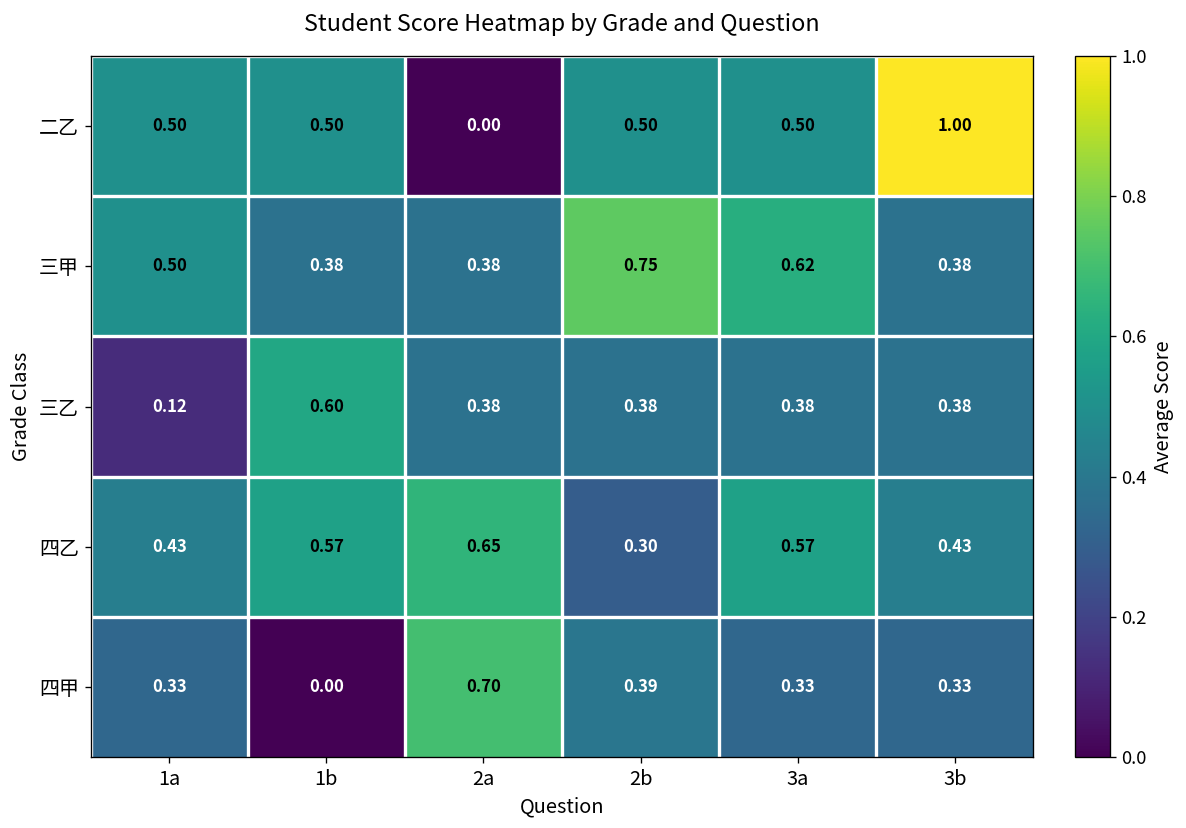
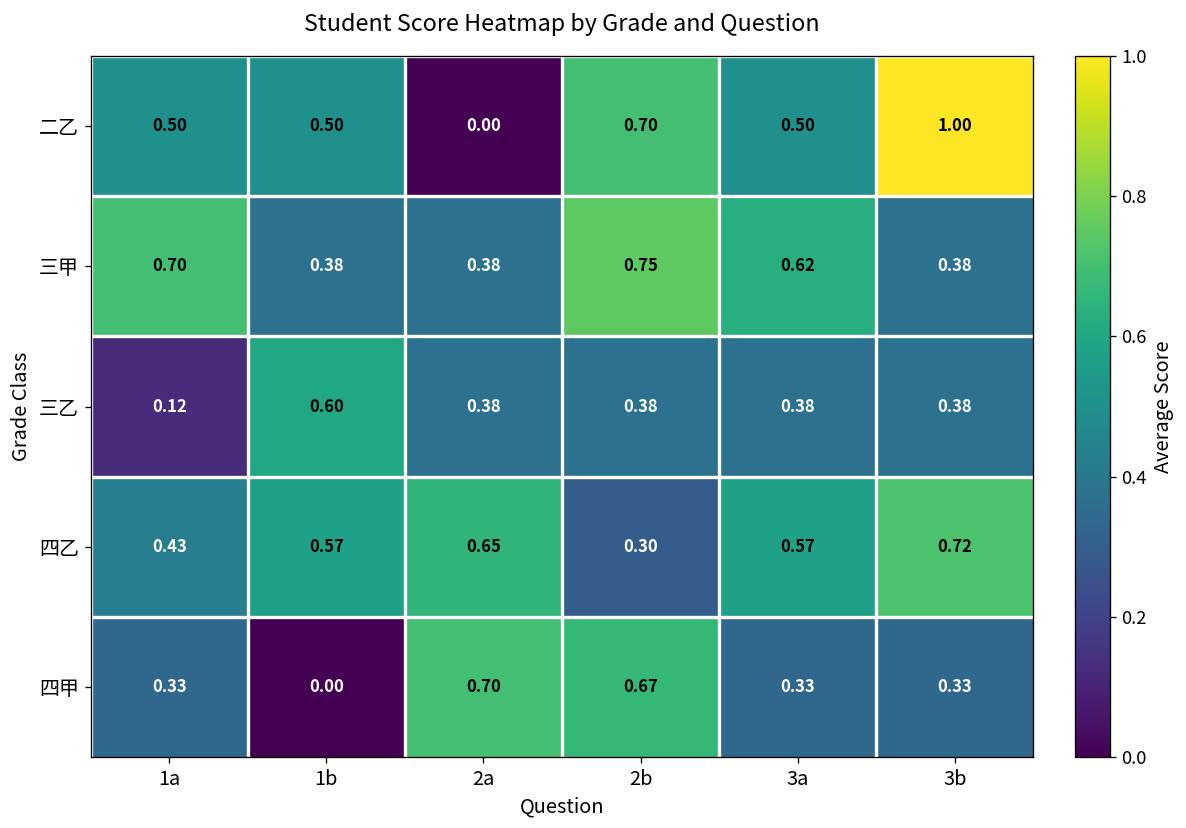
  {
    "二乙": {
      "1a": 0.50,
      "1b": 0.50,
      "2a": 0.00,
-     "2b": 0.50,
+     "2b": 0.70,
      "3a": 0.50,
      "3b": 1.00
    },
    "三甲": {
-     "1a": 0.50,
+     "1a": 0.70,
      "1b": 0.38,
      "2a": 0.38,
      "2b": 0.75,
      "3a": 0.62,
      "3b": 0.38
    },
    "三乙": {
      "1a": 0.12,
      "1b": 0.60,
      "2a": 0.38,
      "2b": 0.38,
      "3a": 0.38,
      "3b": 0.38
    },
    "四乙": {
      "1a": 0.43,
      "1b": 0.57,
      "2a": 0.65,
      "2b": 0.30,
      "3a": 0.57,
-     "3b": 0.43
+     "3b": 0.72
    },
    "四甲": {
      "1a": 0.33,
      "1b": 0.00,
      "2a": 0.70,
-     "2b": 0.39,
+     "2b": 0.67,
      "3a": 0.33,
      "3b": 0.33
    }
  }
